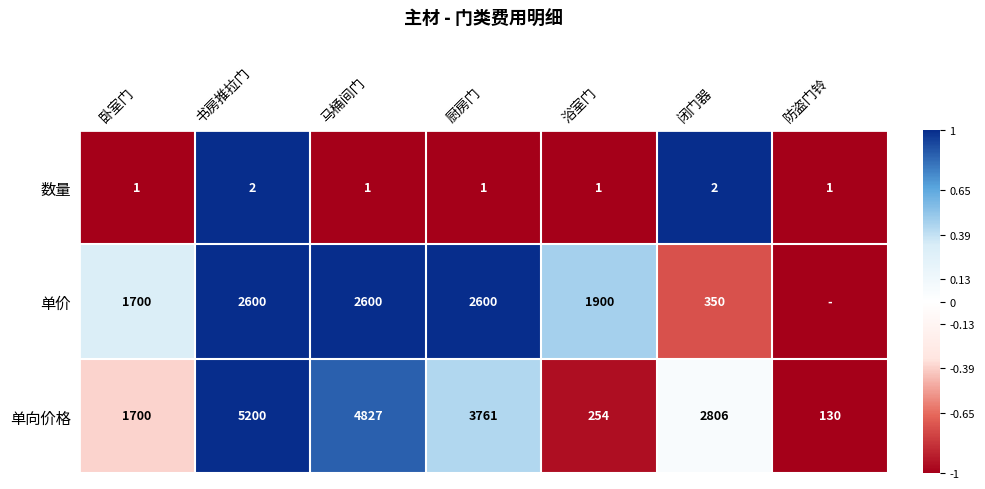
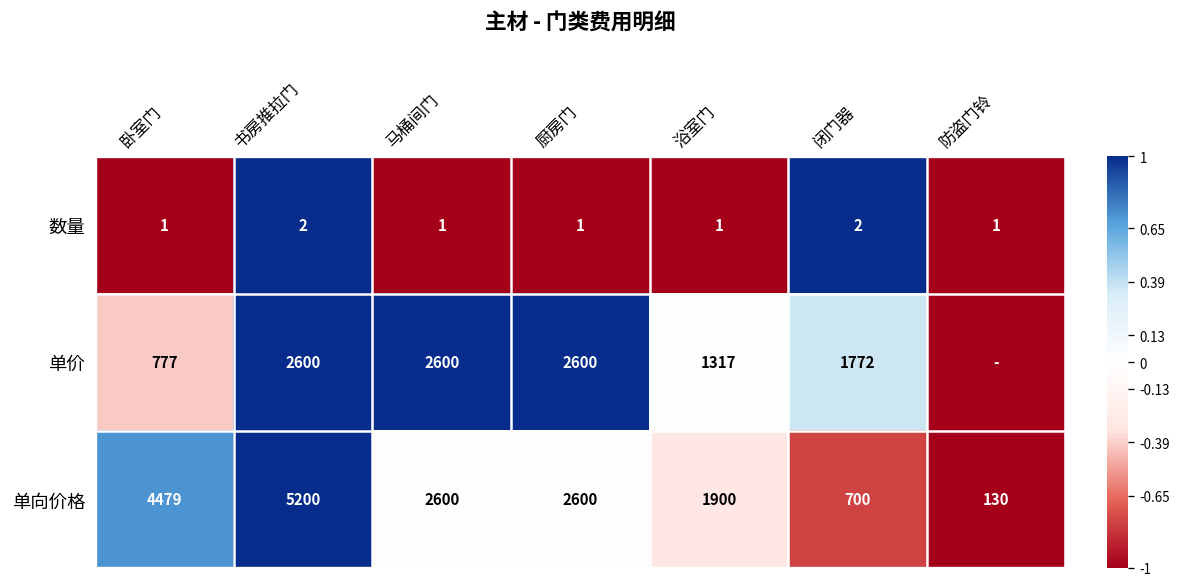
  {
    "数量": {
      "卧室门": 1,
      "书房推拉门": 2,
      "马桶间门": 1,
      "厨房门": 1,
      "浴室门": 1,
      "闭门器": 2,
      "防盗门铃": 1
    },
    "单价": {
-     "卧室门": 1700,
+     "卧室门": 777,
      "书房推拉门": 2600,
      "马桶间门": 2600,
      "厨房门": 2600,
-     "浴室门": 1900,
-     "闭门器": 350
+     "浴室门": 1317,
+     "闭门器": 1772
    },
    "单向价格": {
-     "卧室门": 1700,
+     "卧室门": 4479,
      "书房推拉门": 5200,
-     "马桶间门": 4827,
-     "厨房门": 3761,
-     "浴室门": 254,
-     "闭门器": 2806,
+     "马桶间门": 2600,
+     "厨房门": 2600,
+     "浴室门": 1900,
+     "闭门器": 700,
      "防盗门铃": 130
    }
  }
